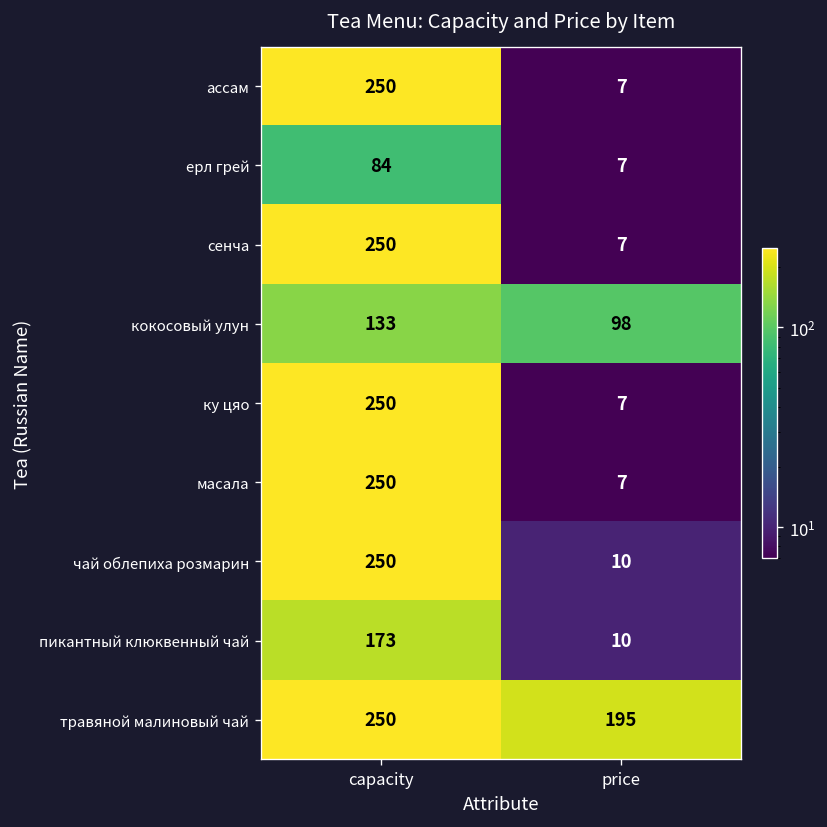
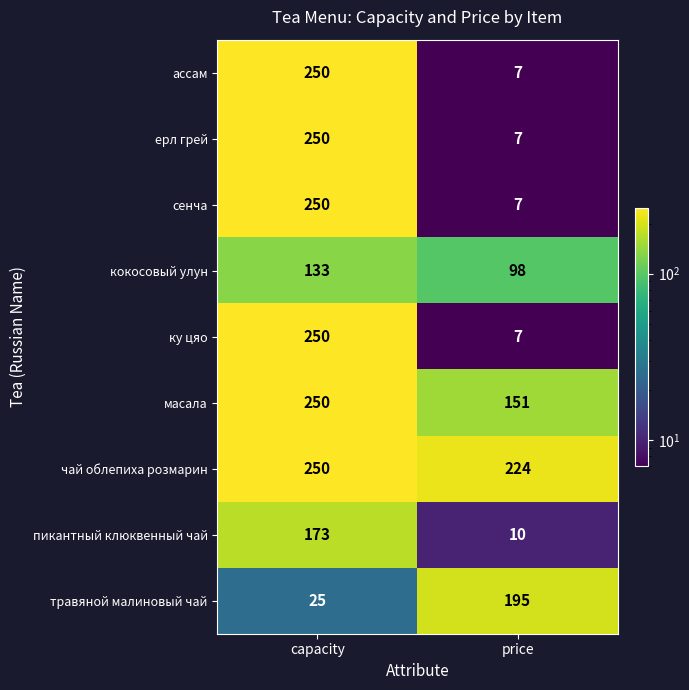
  {
    "ассам": {
      "capacity": 250,
      "price": 7
    },
    "ерл грей": {
-     "capacity": 84,
+     "capacity": 250,
      "price": 7
    },
    "сенча": {
      "capacity": 250,
      "price": 7
    },
    "кокосовый улун": {
      "capacity": 133,
      "price": 98
    },
    "ку цяо": {
      "capacity": 250,
      "price": 7
    },
    "масала": {
      "capacity": 250,
-     "price": 7
+     "price": 151
    },
    "чай облепиха розмарин": {
      "capacity": 250,
-     "price": 10
+     "price": 224
    },
    "пикантный клюквенный чай": {
      "capacity": 173,
      "price": 10
    },
    "травяной малиновый чай": {
-     "capacity": 250,
+     "capacity": 25,
      "price": 195
    }
  }
